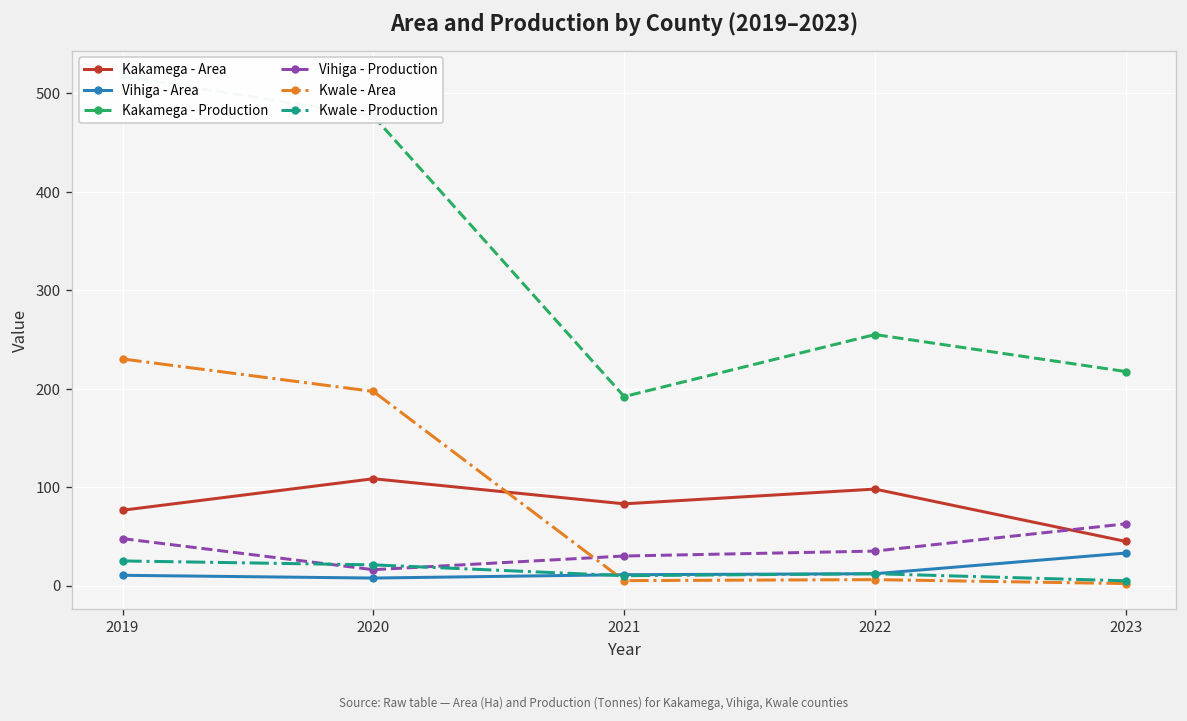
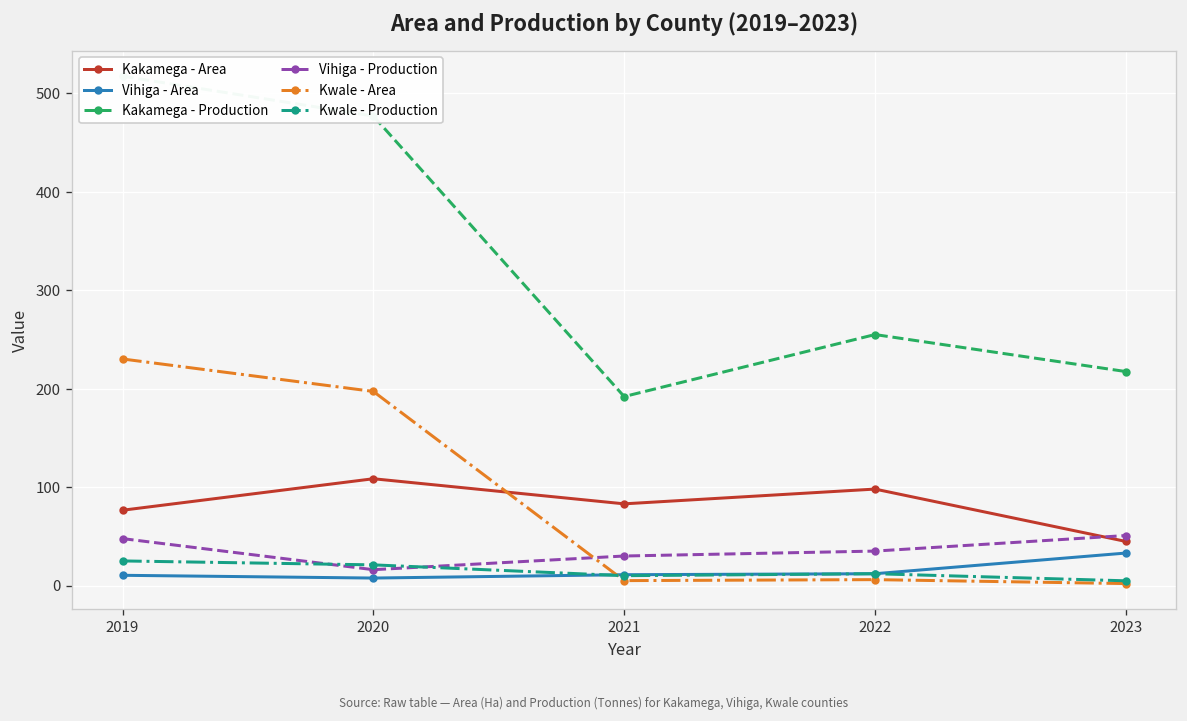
  {
    "Kakamega - Area": {
      "2019": 80,
      "2020": 110,
      "2021": 80,
      "2022": 100,
      "2023": 40
    },
    "Vihiga - Area": {
      "2019": 10,
      "2020": 10,
      "2023": 30
    },
    "Vihiga - Production": {
      "2019": 50,
      "2020": 20,
      "2021": 30,
      "2022": 40,
-     "2023": 60
+     "2023": 50
    },
    "Kwale - Area": {
      "2019": 230,
      "2020": 200,
      "2021": 10,
      "2022": 10
    }
  }
